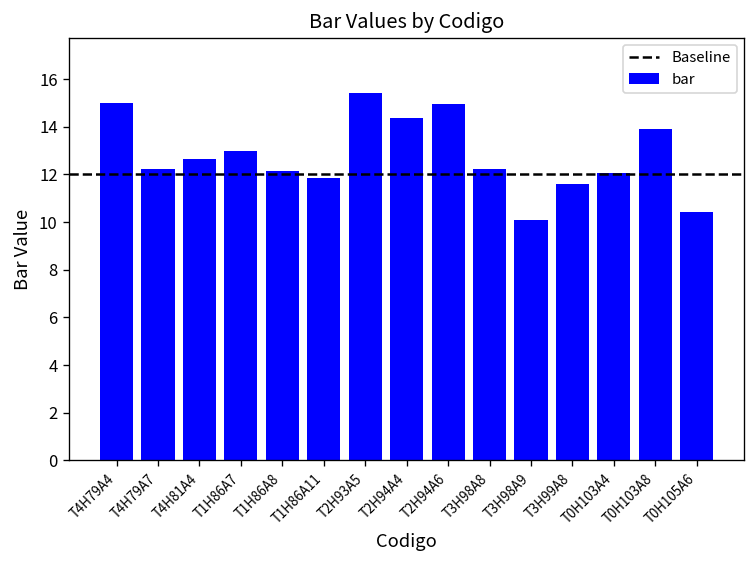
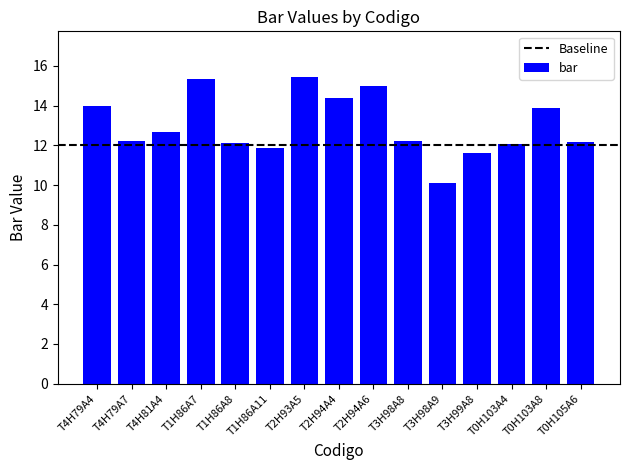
  {
-   "T4H79A4": 15.0,
+   "T4H79A4": 14.0,
    "T4H79A7": 12.2,
    "T4H81A4": 12.7,
-   "T1H86A7": 13.0,
+   "T1H86A7": 15.3,
    "T1H86A8": 12.1,
    "T1H86A11": 11.9,
    "T2H93A5": 15.4,
    "T2H94A4": 14.4,
    "T2H94A6": 15.0,
    "T3H98A8": 12.2,
    "T3H98A9": 10.1,
    "T3H99A8": 11.6,
    "T0H103A4": 12.1,
    "T0H103A8": 13.9,
-   "T0H105A6": 10.4
+   "T0H105A6": 12.2
  }
